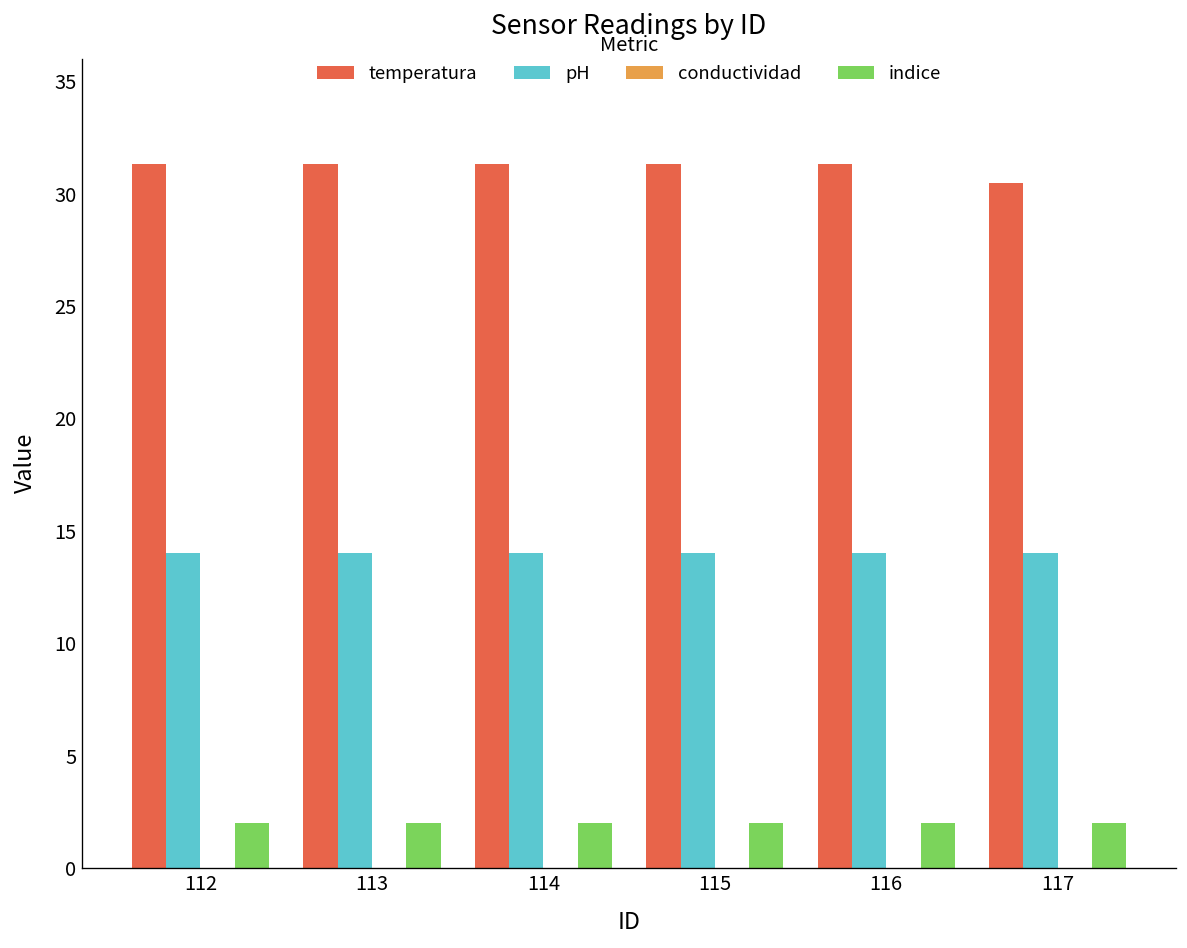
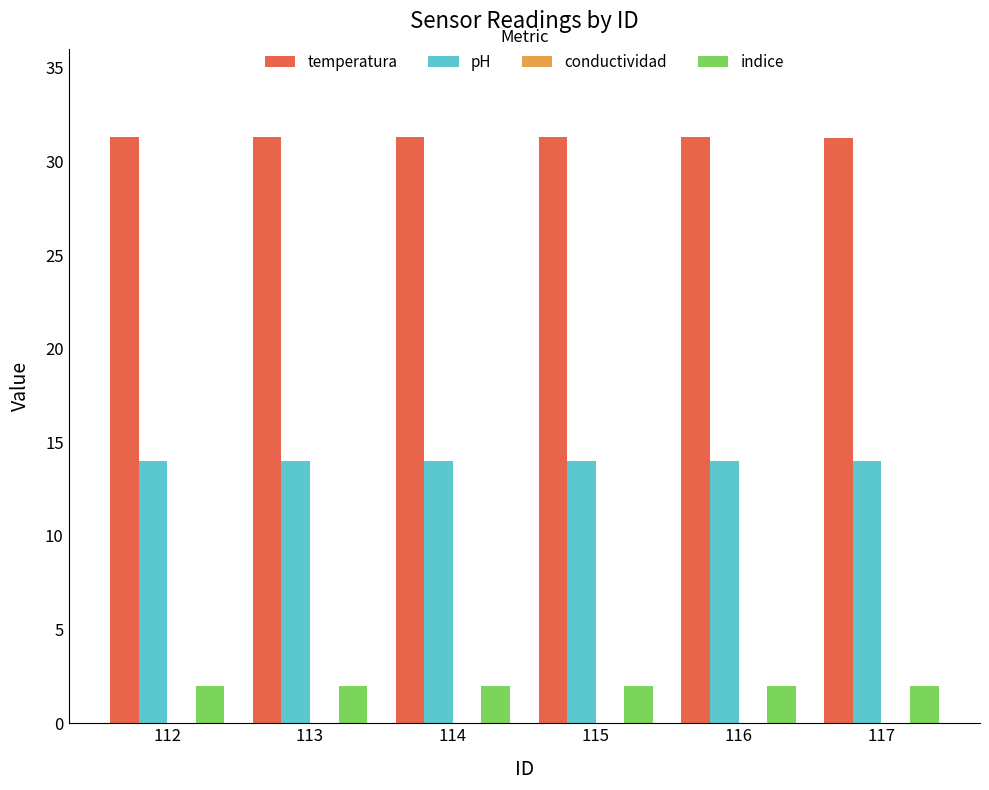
  {
    "temperatura": {
      "112": 31.3,
      "113": 31.3,
      "114": 31.3,
      "115": 31.3,
      "116": 31.3,
-     "117": 30.5
+     "117": 31.3
    },
    "pH": {
      "112": 14.0,
      "113": 14.0,
      "114": 14.0,
      "115": 14.0,
      "116": 14.0,
      "117": 14.0
    },
    "conductividad": {
      "112": 0.0,
      "113": 0.0,
      "114": 0.0,
      "115": 0.0,
      "116": 0.0,
      "117": 0.0
    },
    "indice": {
      "112": 2.0,
      "113": 2.0,
      "114": 2.0,
      "115": 2.0,
      "116": 2.0,
      "117": 2.0
    }
  }
